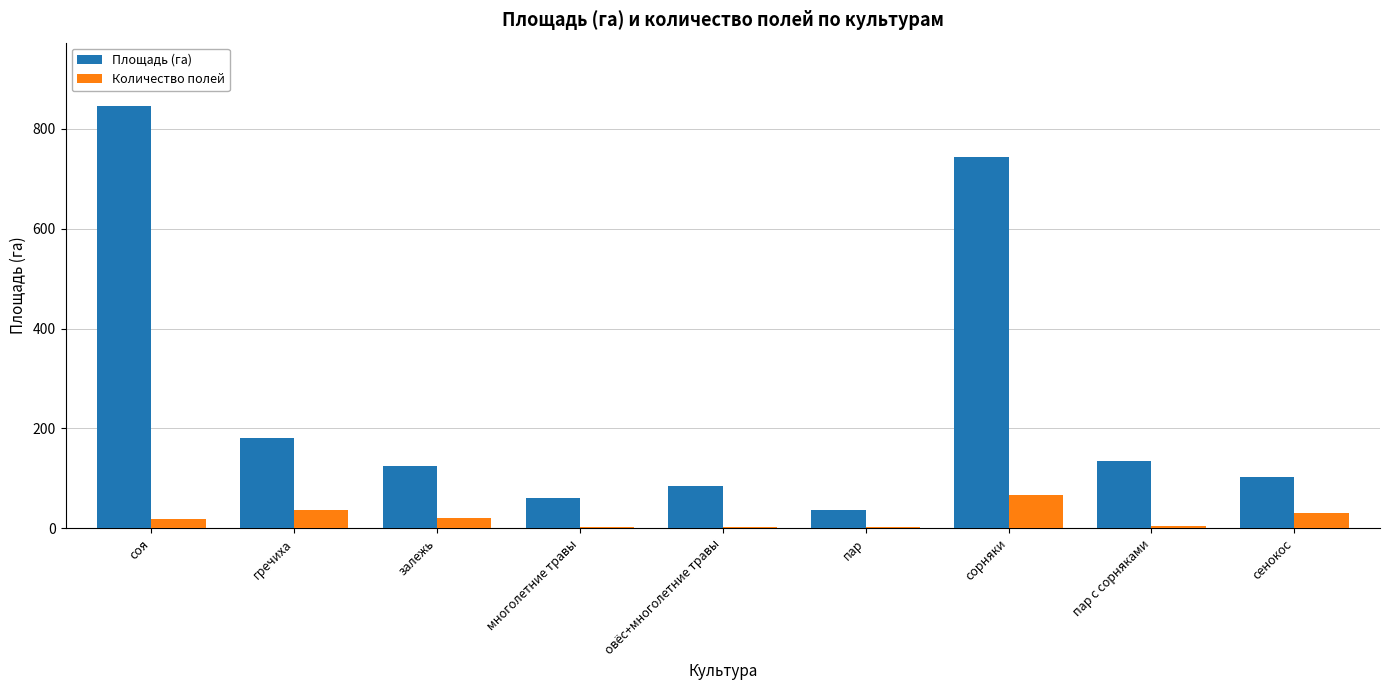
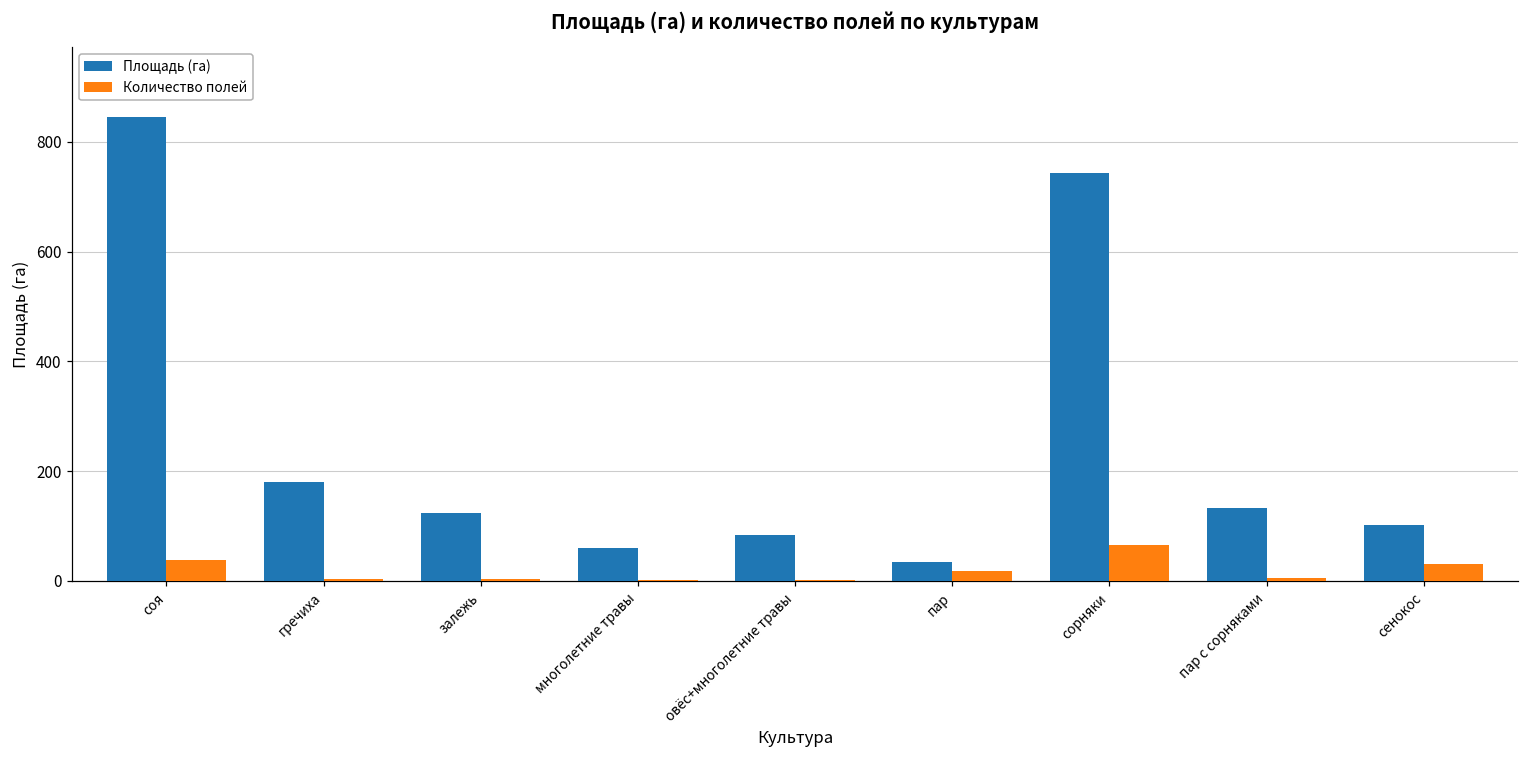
  {
    "Площадь (га)": {
      "соя": 850,
      "гречиха": 180,
      "залежь": 120,
      "многолетние травы": 60,
      "овёс+многолетние травы": 80,
      "пар": 40,
      "сорняки": 740,
      "пар с сорняками": 130,
      "сенокос": 100
    },
    "Количество полей": {
-     "соя": 20,
-     "гречиха": 40,
-     "залежь": 20,
-     "пар": 0,
+     "соя": 40,
+     "гречиха": 0,
+     "залежь": 0,
+     "пар": 20,
      "сорняки": 70,
      "сенокос": 30
    }
  }
